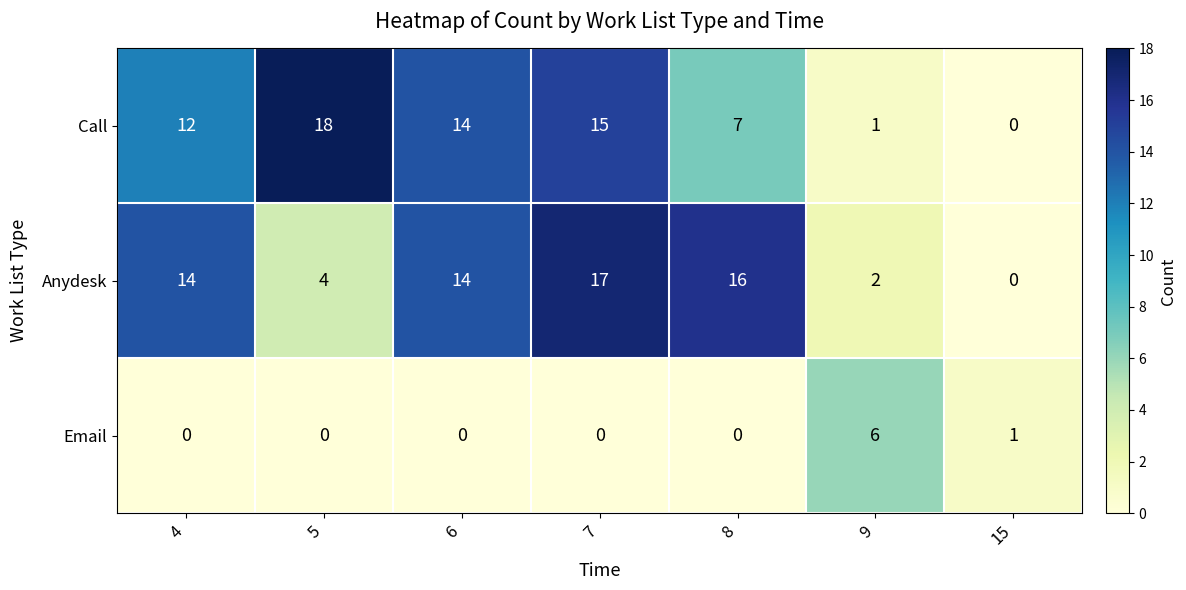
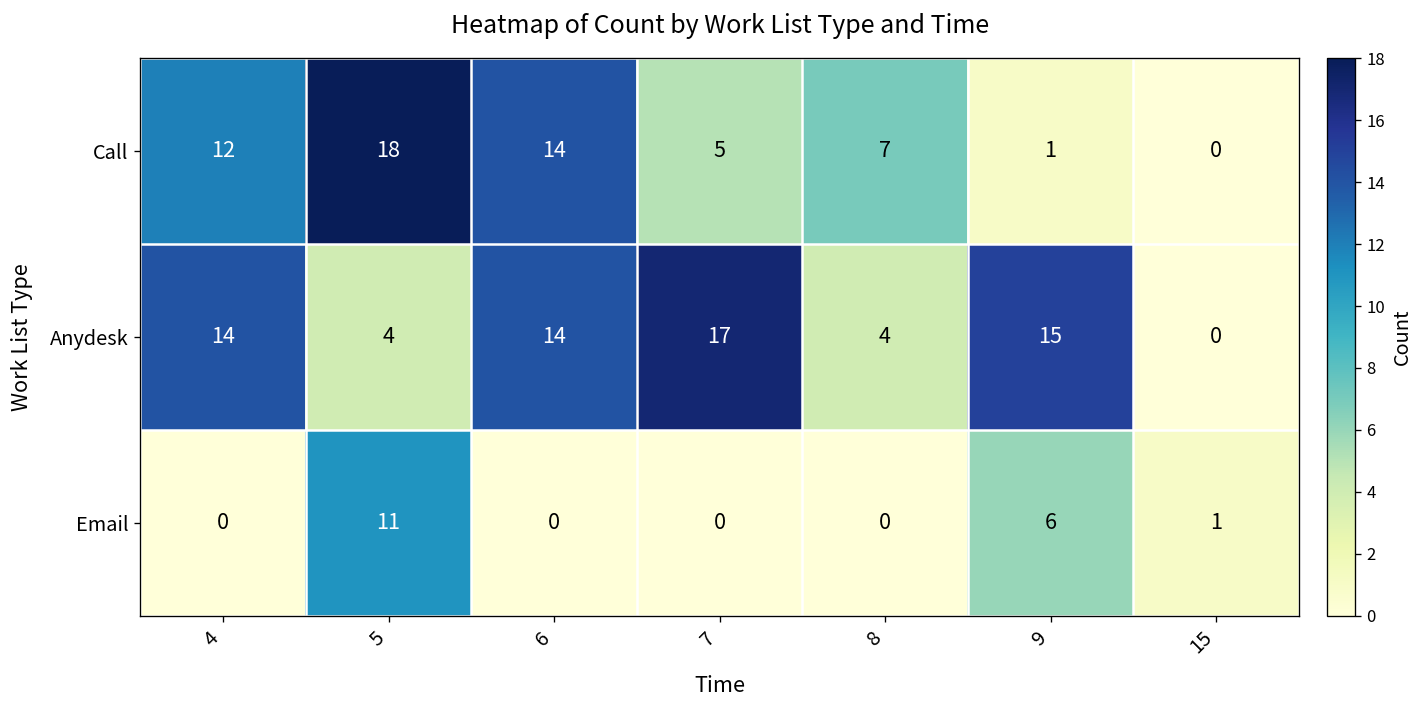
  {
    "Call": {
      "4": 12,
      "5": 18,
      "6": 14,
-     "7": 15,
+     "7": 5,
      "8": 7,
      "9": 1,
      "15": 0
    },
    "Anydesk": {
      "4": 14,
      "5": 4,
      "6": 14,
      "7": 17,
-     "8": 16,
-     "9": 2,
+     "8": 4,
+     "9": 15,
      "15": 0
    },
    "Email": {
      "4": 0,
-     "5": 0,
+     "5": 11,
      "6": 0,
      "7": 0,
      "8": 0,
      "9": 6,
      "15": 1
    }
  }
